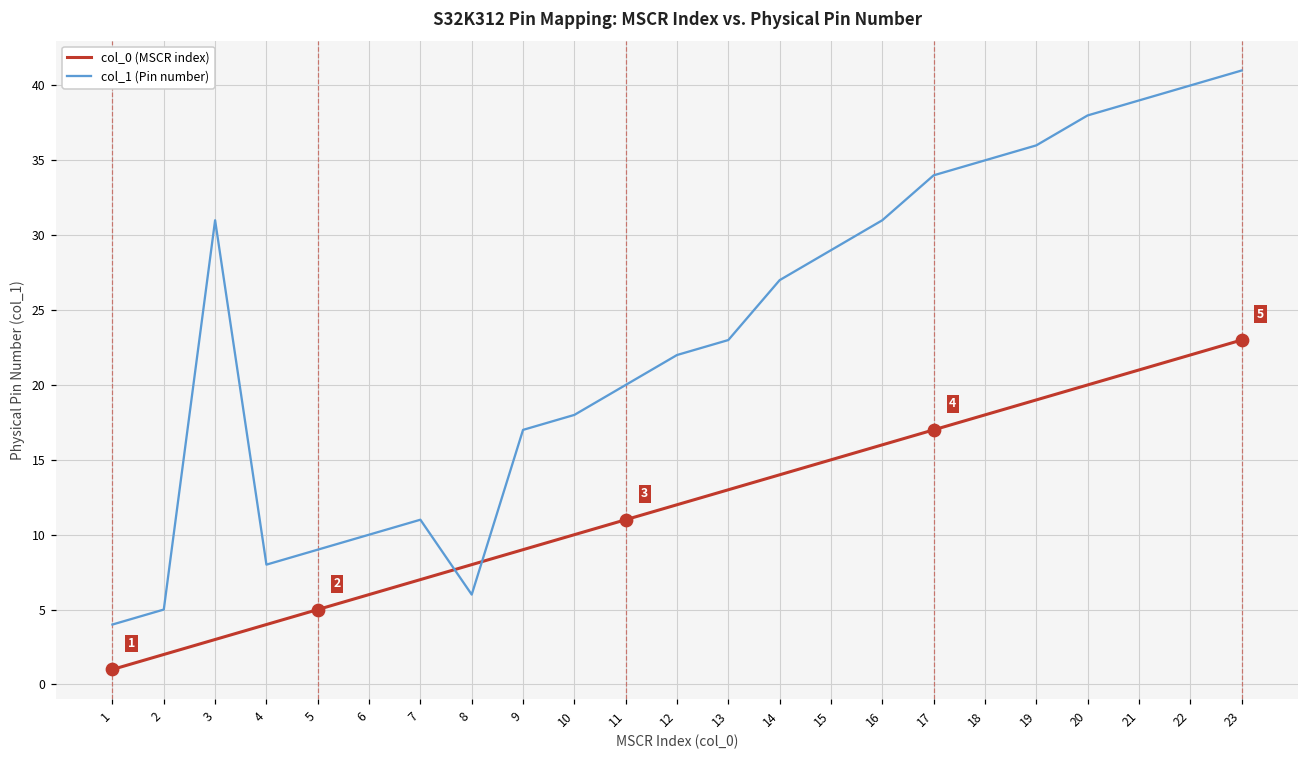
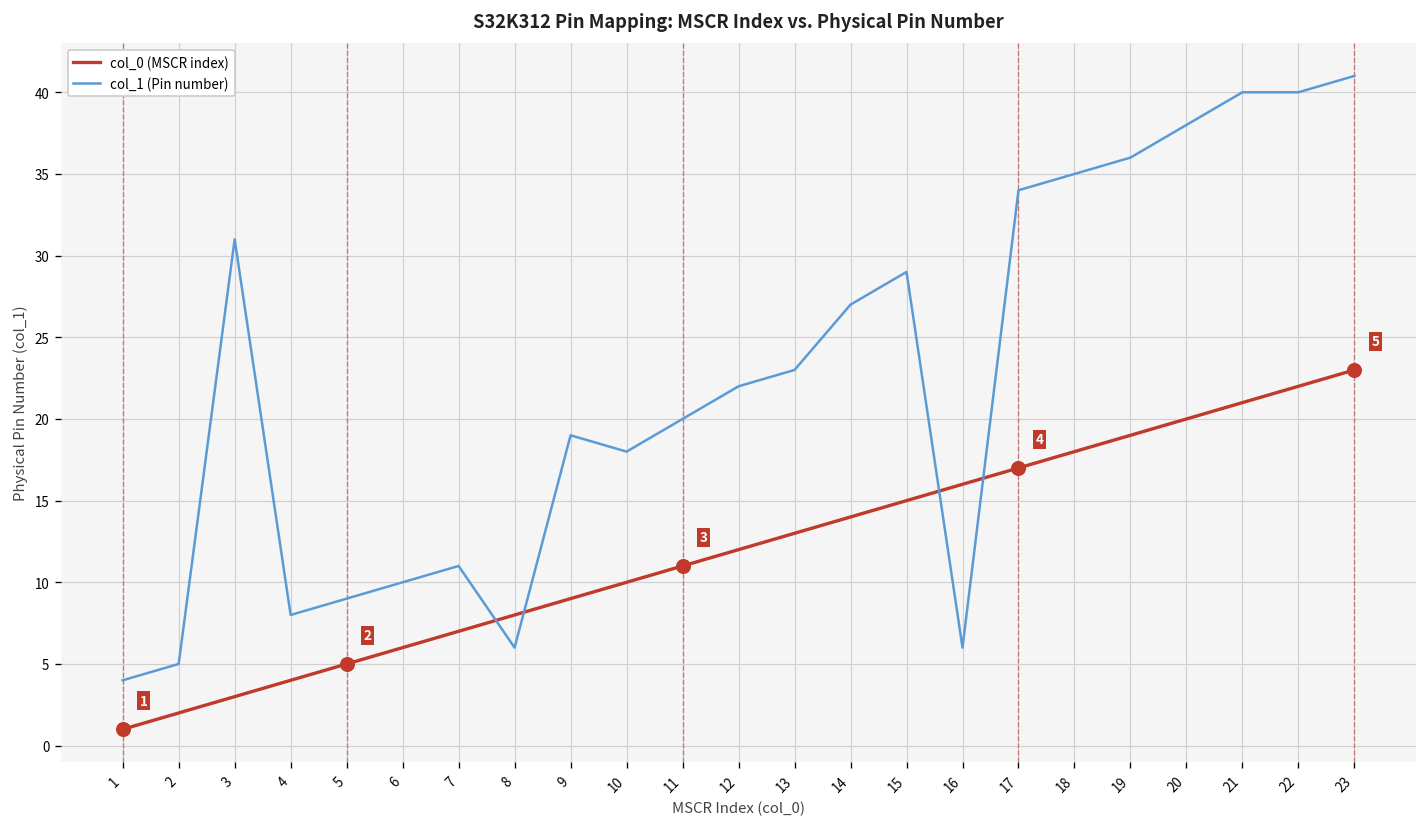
  {
    "col_1 (Pin number)": {
      "2": 5,
      "3": 31,
      "4": 8,
      "5": 9,
      "6": 10,
      "7": 11,
      "8": 6,
-     "9": 17,
+     "9": 19,
      "10": 18,
      "11": 20,
      "12": 22,
      "13": 23,
      "14": 27,
      "15": 29,
-     "16": 31,
+     "16": 6,
      "17": 34,
      "18": 35,
      "19": 36,
      "20": 38,
-     "21": 39,
+     "21": 40,
      "22": 40,
      "23": 41
    }
  }
